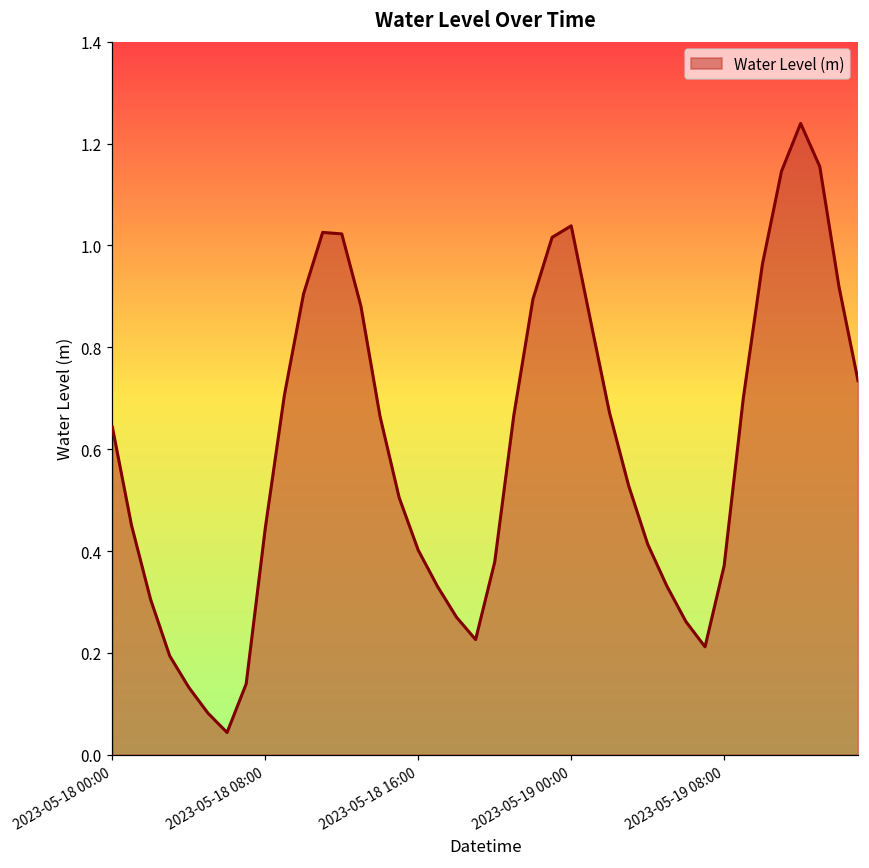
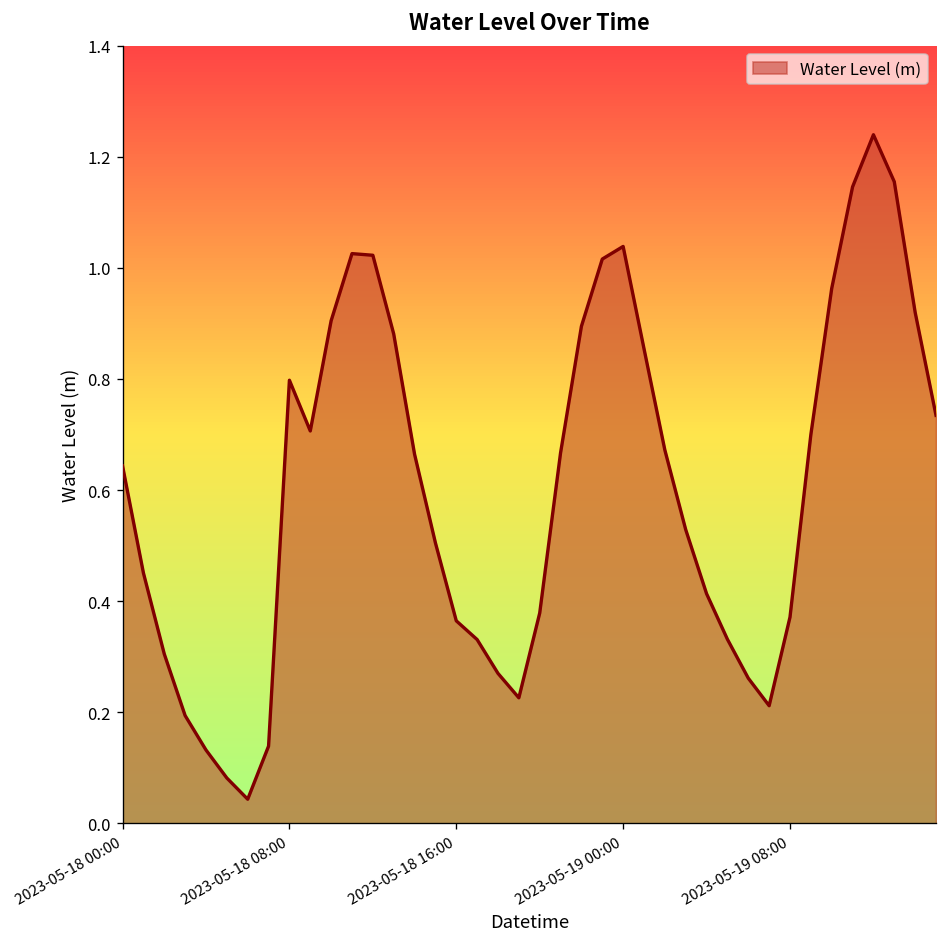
  {
    "2023-05-18 00:00": 0.64,
-   "2023-05-18 08:00": 0.45,
-   "2023-05-18 16:00": 0.40,
+   "2023-05-18 08:00": 0.80,
+   "2023-05-18 16:00": 0.36,
    "2023-05-19 00:00": 1.04,
    "2023-05-19 08:00": 0.37
  }
